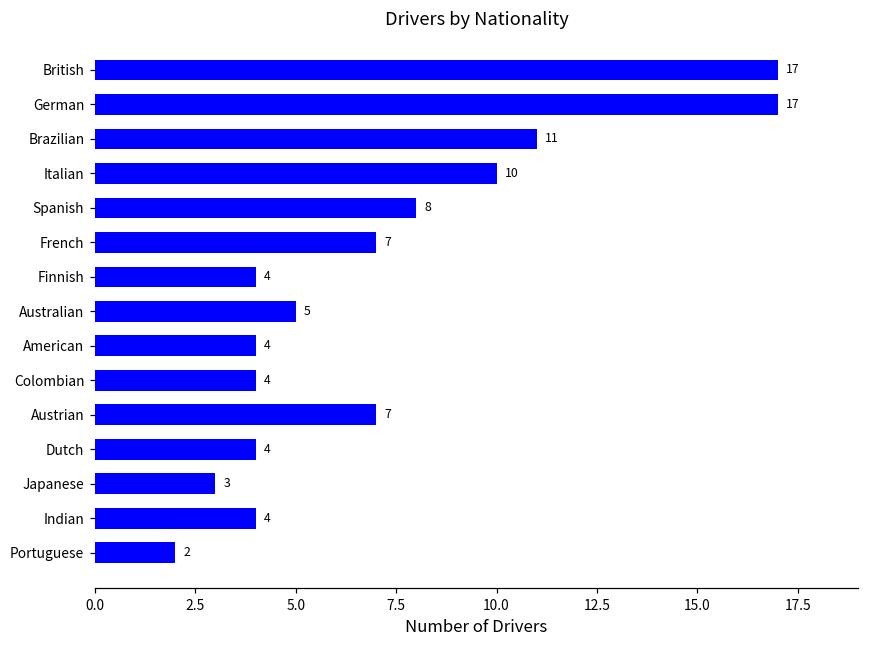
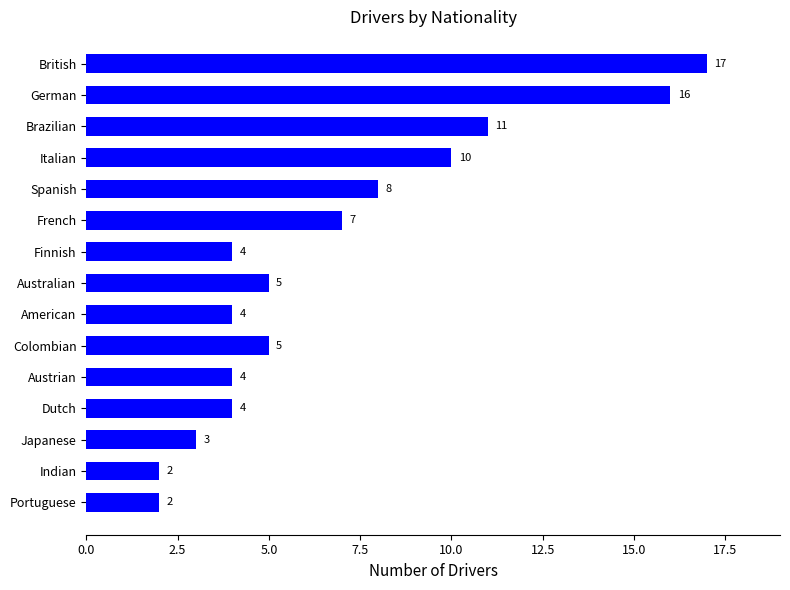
  {
    "British": 17,
-   "German": 17,
+   "German": 16,
    "Brazilian": 11,
    "Italian": 10,
    "Spanish": 8,
    "French": 7,
    "Finnish": 4,
    "Australian": 5,
    "American": 4,
-   "Colombian": 4,
-   "Austrian": 7,
+   "Colombian": 5,
+   "Austrian": 4,
    "Dutch": 4,
    "Japanese": 3,
-   "Indian": 4,
+   "Indian": 2,
    "Portuguese": 2
  }
